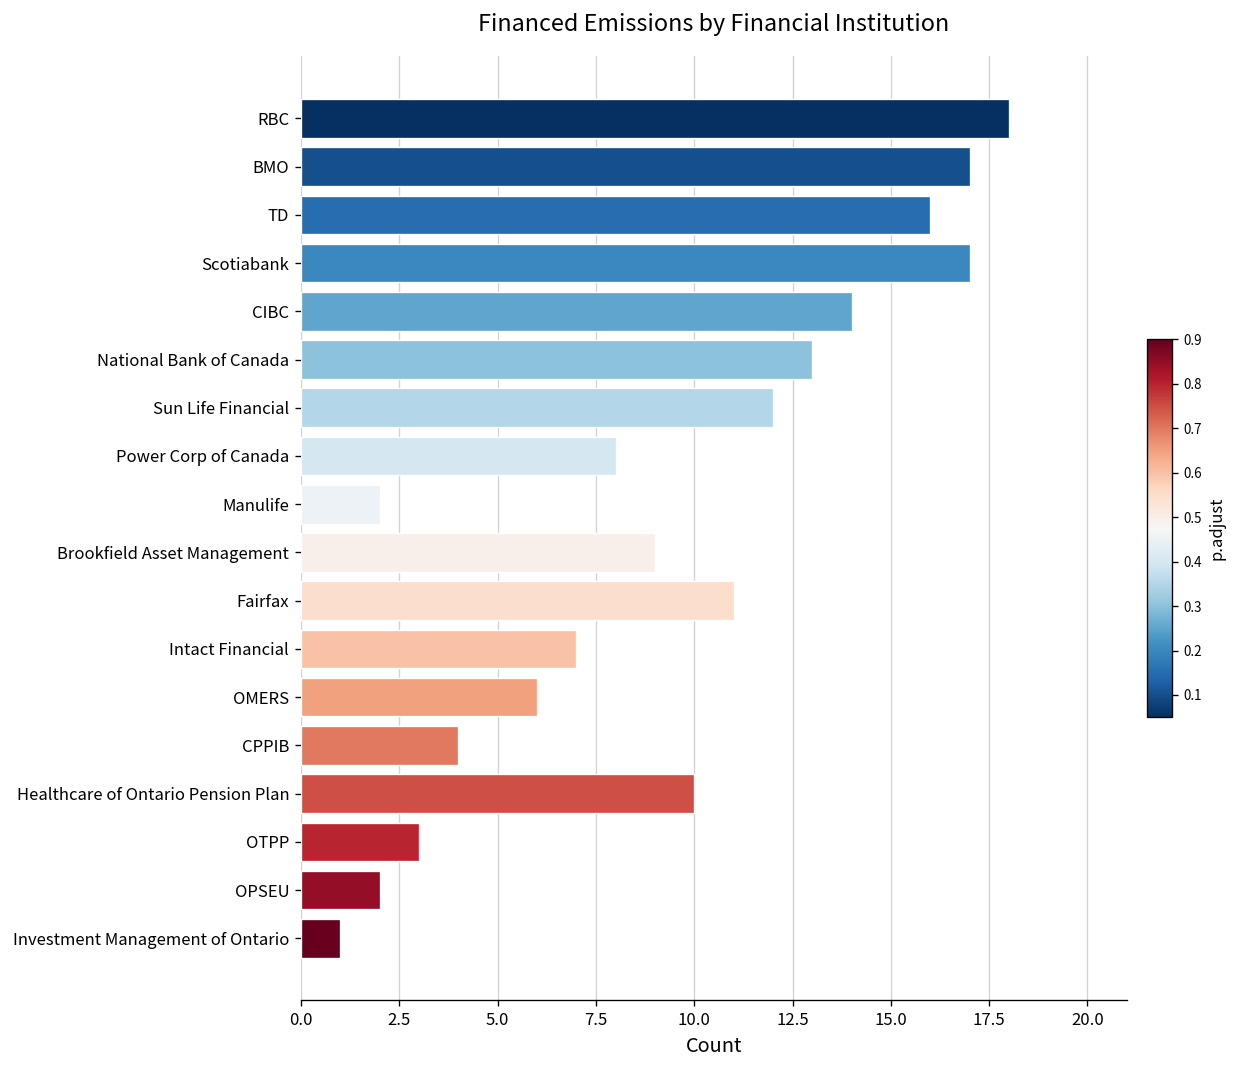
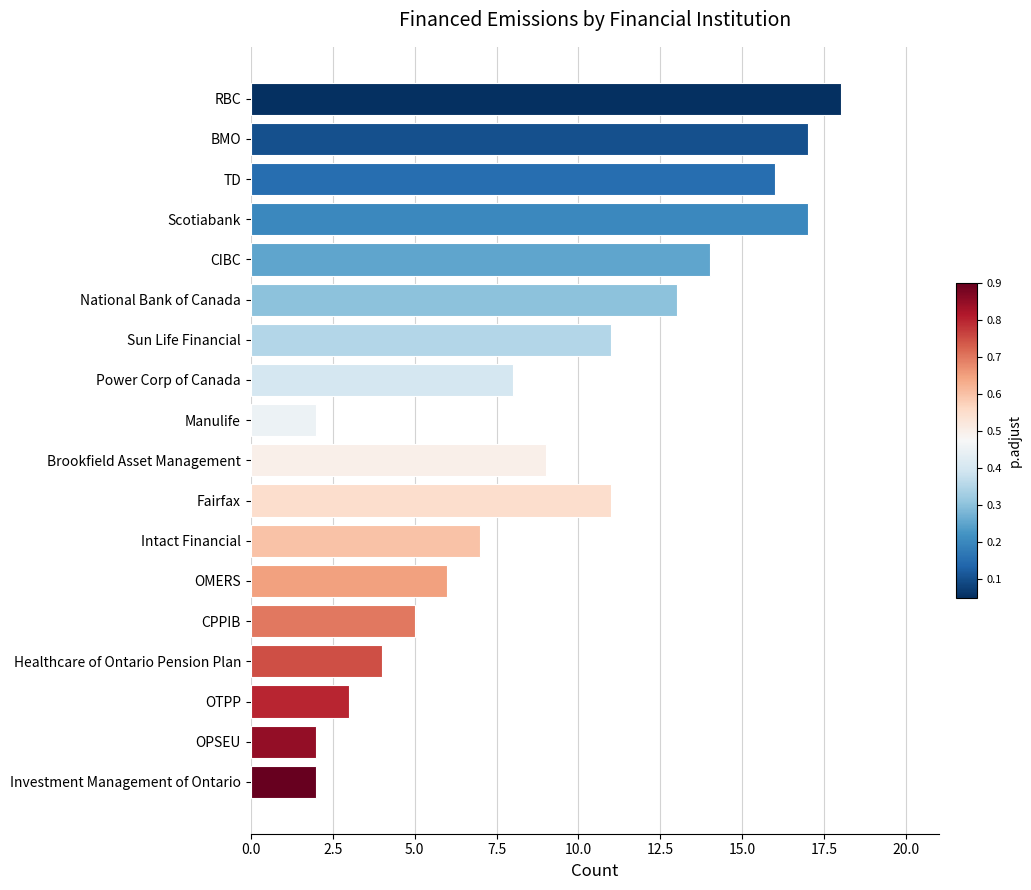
  {
    "RBC": 18,
    "BMO": 17,
    "TD": 16,
    "Scotiabank": 17,
    "CIBC": 14,
    "National Bank of Canada": 13,
-   "Sun Life Financial": 12,
+   "Sun Life Financial": 11,
    "Power Corp of Canada": 8,
    "Manulife": 2,
    "Brookfield Asset Management": 9,
    "Fairfax": 11,
    "Intact Financial": 7,
    "OMERS": 6,
-   "CPPIB": 4,
-   "Healthcare of Ontario Pension Plan": 10,
+   "CPPIB": 5,
+   "Healthcare of Ontario Pension Plan": 4,
    "OTPP": 3,
    "OPSEU": 2,
-   "Investment Management of Ontario": 1
+   "Investment Management of Ontario": 2
  }
